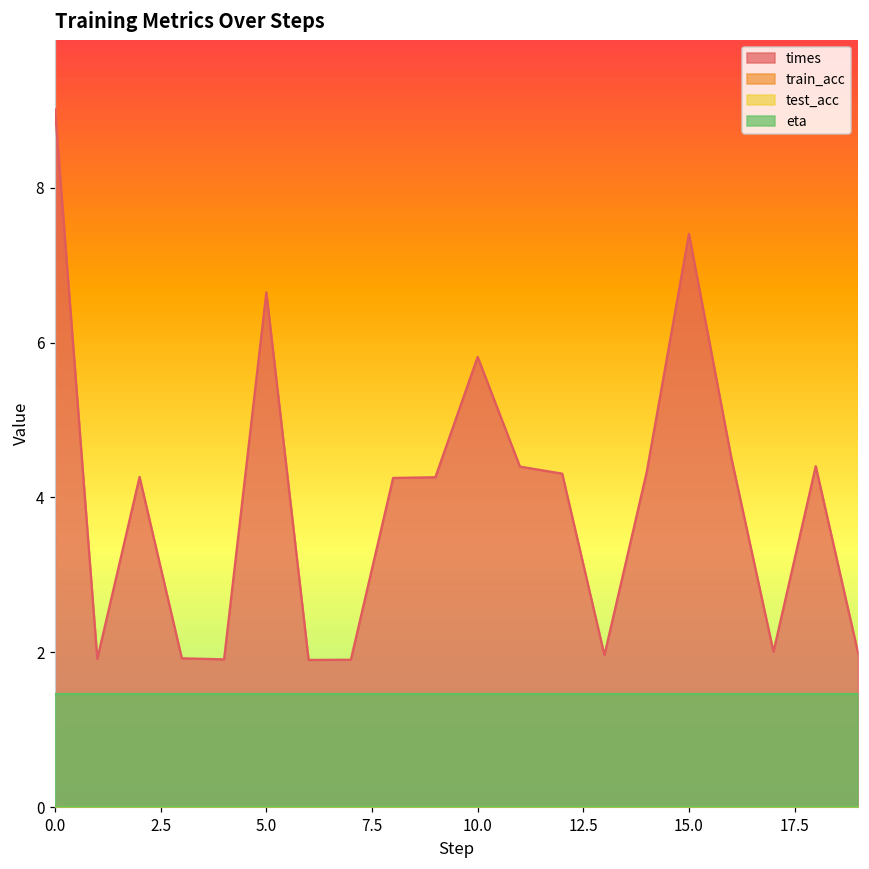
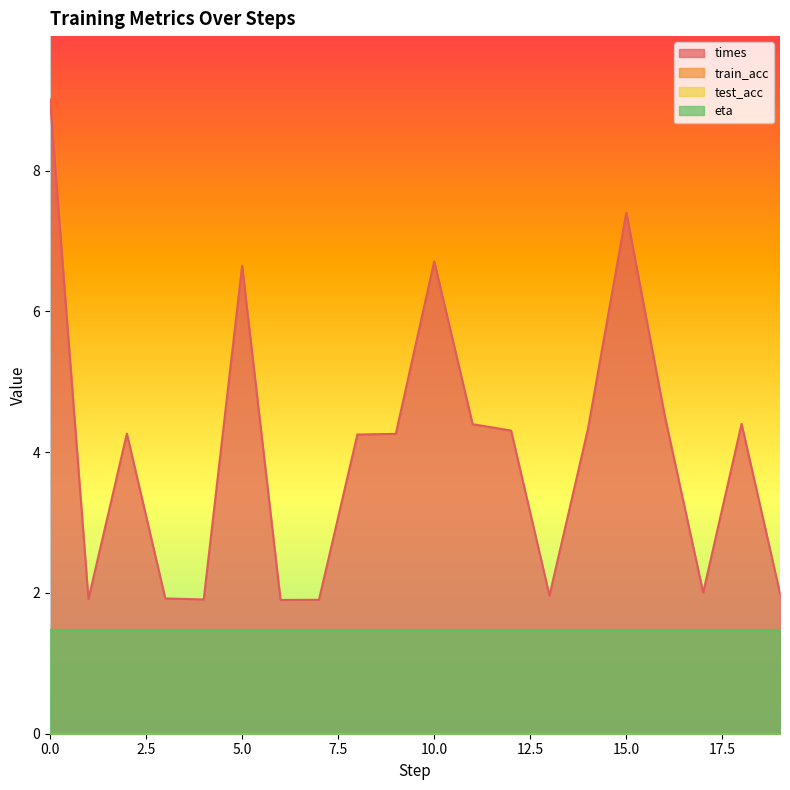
  {
    "times": {
      "0.0": 9.0,
      "5.0": 6.6,
-     "10.0": 5.8,
+     "10.0": 6.7,
      "15.0": 7.4
    },
    "test_acc": {
      "0.0": 0.0,
      "5.0": 0.0,
      "10.0": 0.0,
      "15.0": 0.0
    },
    "eta": {
      "0.0": 1.5,
      "5.0": 1.5,
      "10.0": 1.5,
      "15.0": 1.5
    }
  }
